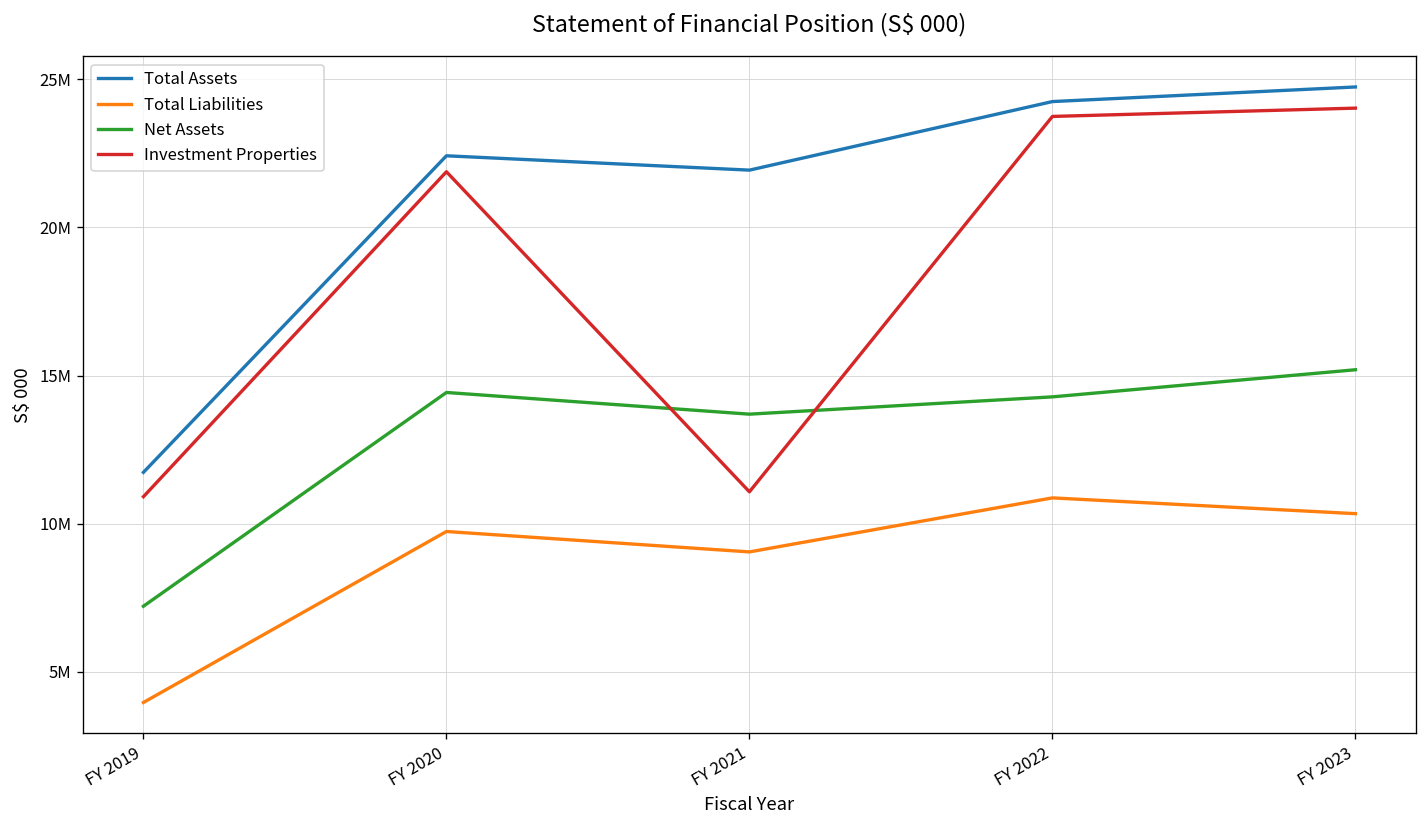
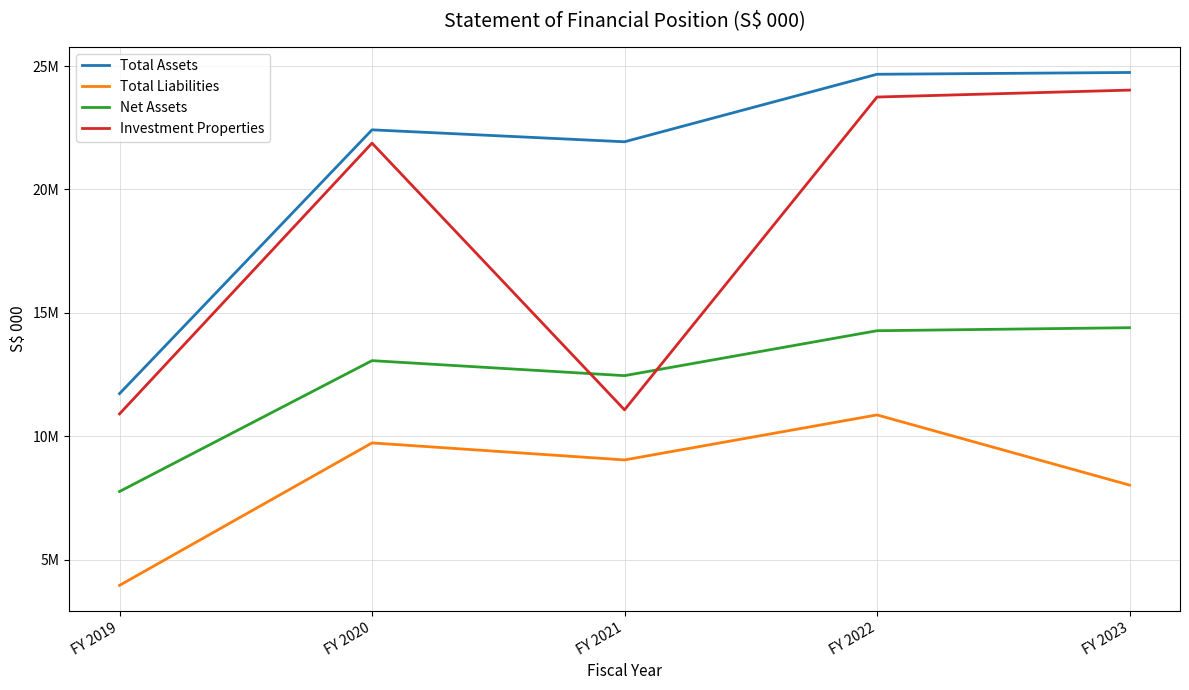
  {
    "Total Assets": {
      "FY 2019": 11700000,
      "FY 2020": 22400000,
      "FY 2021": 21900000,
-     "FY 2022": 24200000,
+     "FY 2022": 24700000,
      "FY 2023": 24700000
    },
    "Total Liabilities": {
      "FY 2019": 4000000,
      "FY 2020": 9700000,
      "FY 2021": 9000000,
      "FY 2022": 10900000,
-     "FY 2023": 10300000
+     "FY 2023": 8000000
    },
    "Net Assets": {
-     "FY 2019": 7200000,
-     "FY 2020": 14400000,
-     "FY 2021": 13700000,
+     "FY 2019": 7800000,
+     "FY 2020": 13100000,
+     "FY 2021": 12500000,
      "FY 2022": 14300000,
-     "FY 2023": 15200000
+     "FY 2023": 14400000
    },
    "Investment Properties": {
      "FY 2019": 10900000,
      "FY 2020": 21900000,
      "FY 2021": 11100000,
      "FY 2022": 23700000,
      "FY 2023": 24000000
    }
  }
